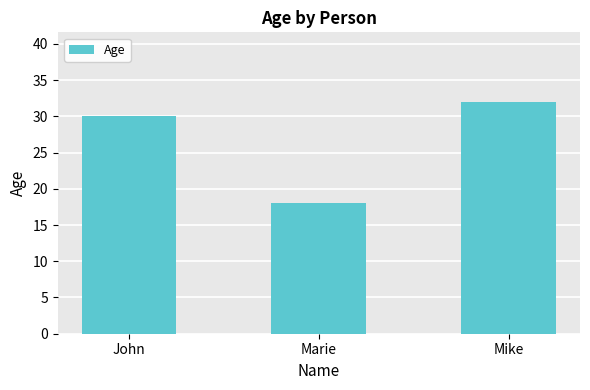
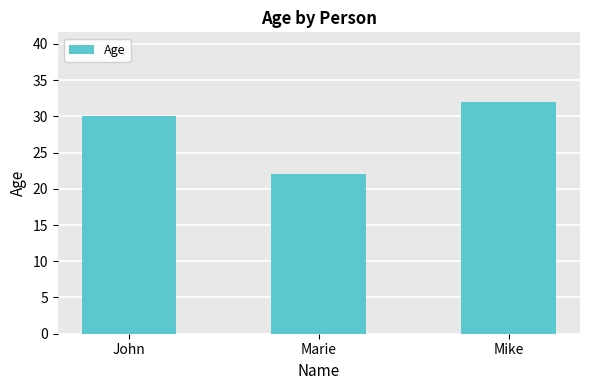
  {
    "John": 30,
-   "Marie": 18,
+   "Marie": 22,
    "Mike": 32
  }
